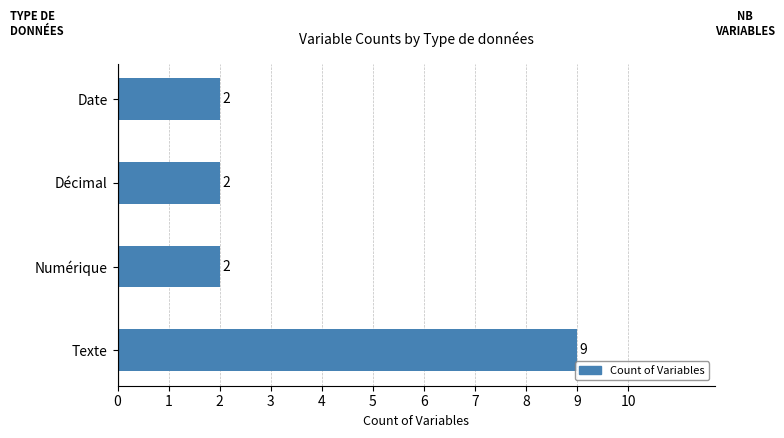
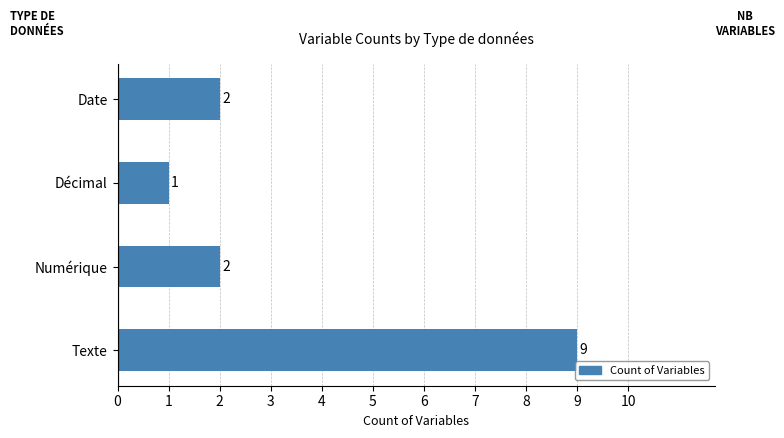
  {
    "Date": 2,
-   "Décimal": 2,
+   "Décimal": 1,
    "Numérique": 2,
    "Texte": 9
  }
